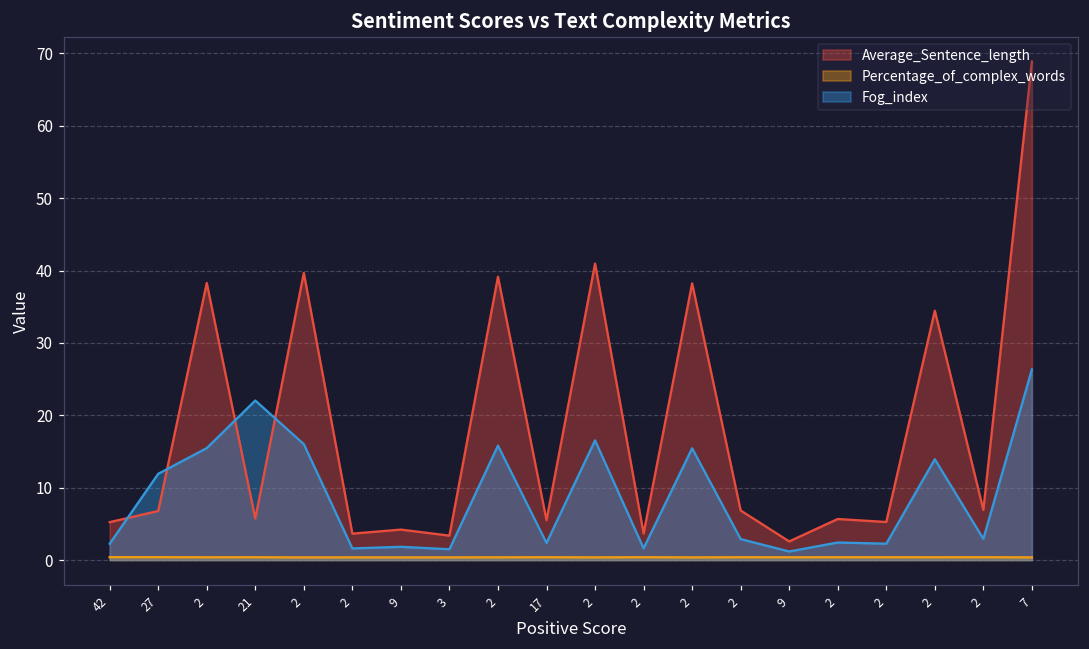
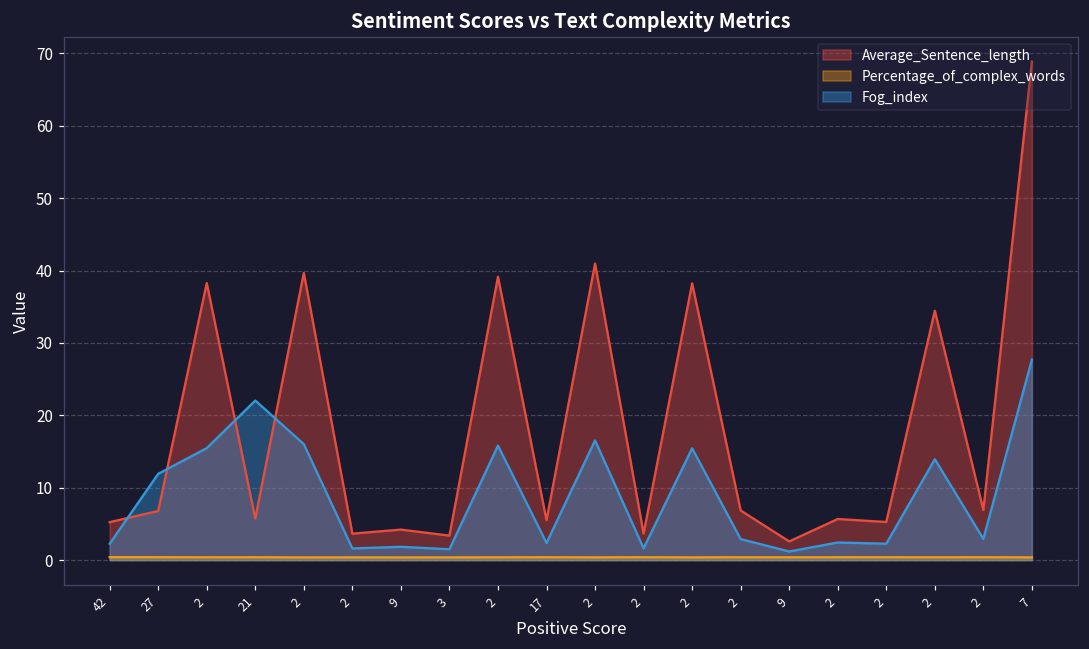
  {
    "Fog_index": {
      "42": 2,
      "27": 12,
      "21": 22,
      "3": 1,
      "17": 2,
-     "7": 26
+     "7": 28
    }
  }
